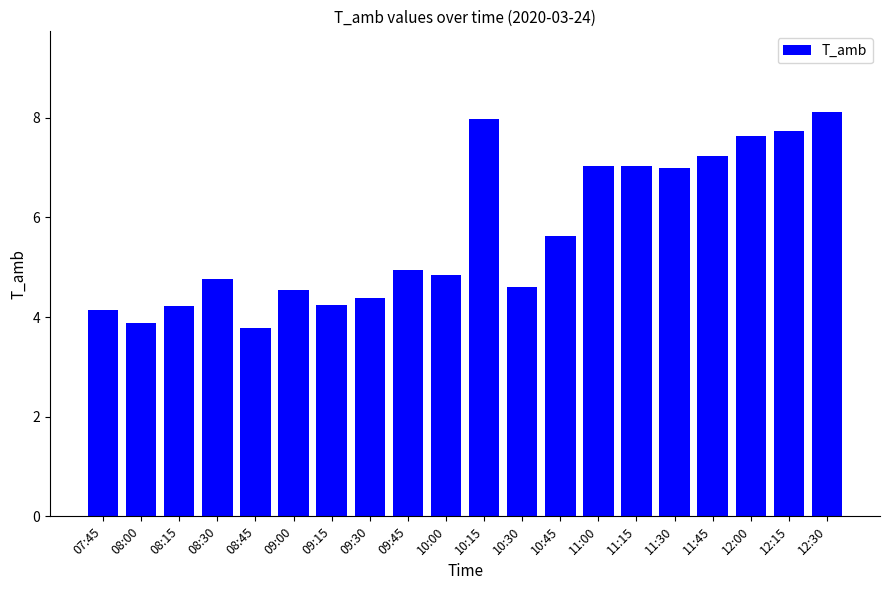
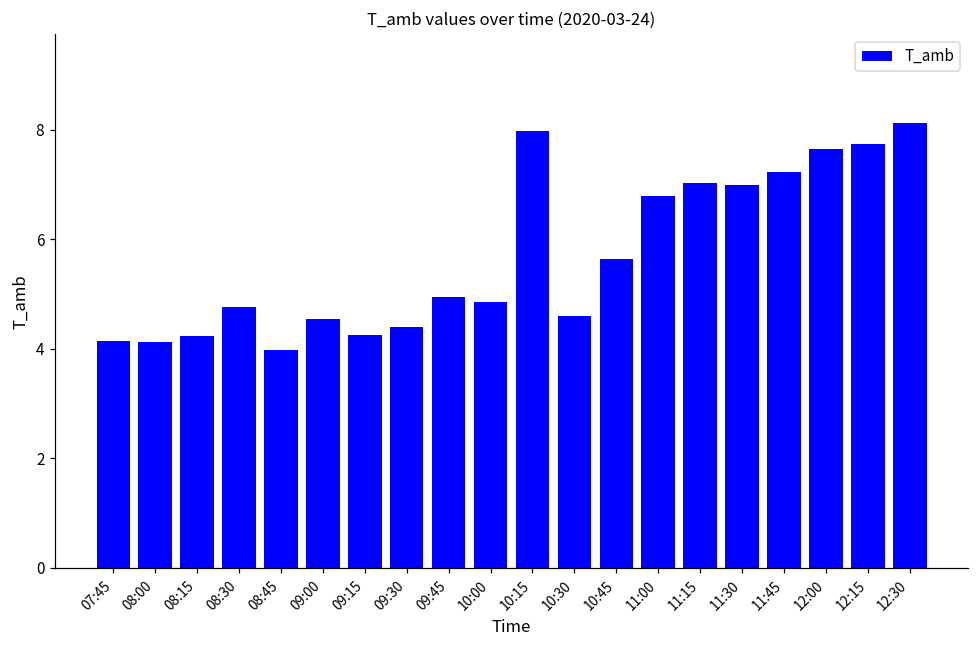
  {
    "07:45": 4.1,
-   "08:00": 3.9,
+   "08:00": 4.1,
    "08:15": 4.2,
    "08:30": 4.8,
-   "08:45": 3.8,
+   "08:45": 4.0,
    "09:00": 4.5,
    "09:15": 4.2,
    "09:30": 4.4,
    "09:45": 4.9,
    "10:00": 4.8,
    "10:15": 8.0,
    "10:30": 4.6,
    "10:45": 5.6,
-   "11:00": 7.0,
+   "11:00": 6.8,
    "11:15": 7.0,
    "11:30": 7.0,
    "11:45": 7.2,
    "12:00": 7.6,
    "12:15": 7.7,
    "12:30": 8.1
  }
